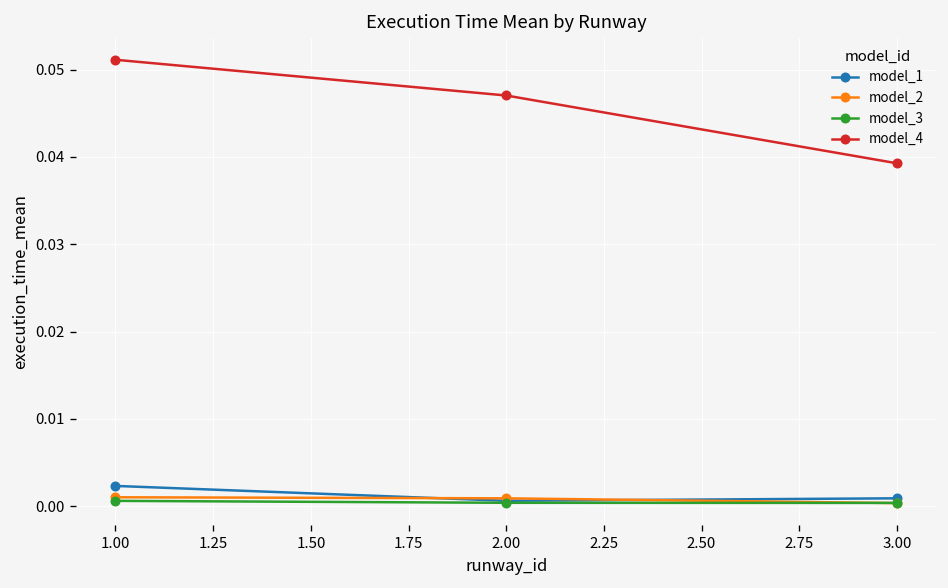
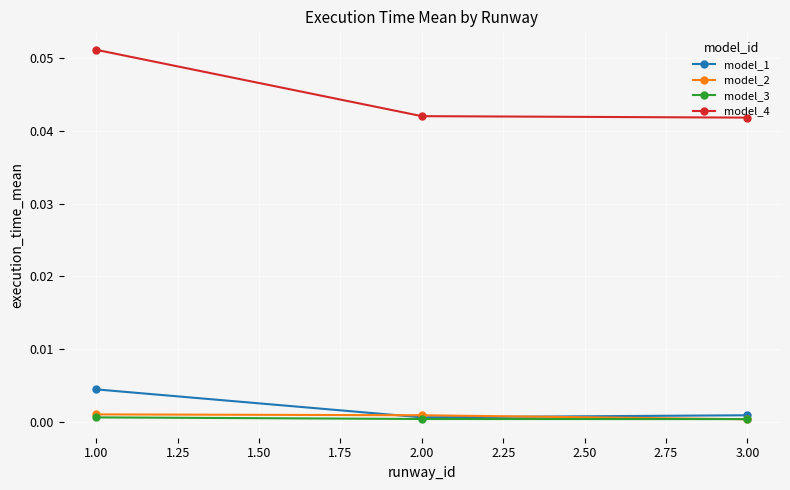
  {
    "model_1": {
-     "1.00": 0.002,
+     "1.00": 0.004,
      "3.00": 0.001
    },
    "model_2": {
      "1.00": 0.001
    },
    "model_3": {
      "1.00": 0.001
    },
    "model_4": {
      "1.00": 0.051,
-     "2.00": 0.047,
-     "3.00": 0.039
+     "2.00": 0.042,
+     "3.00": 0.042
    }
  }
